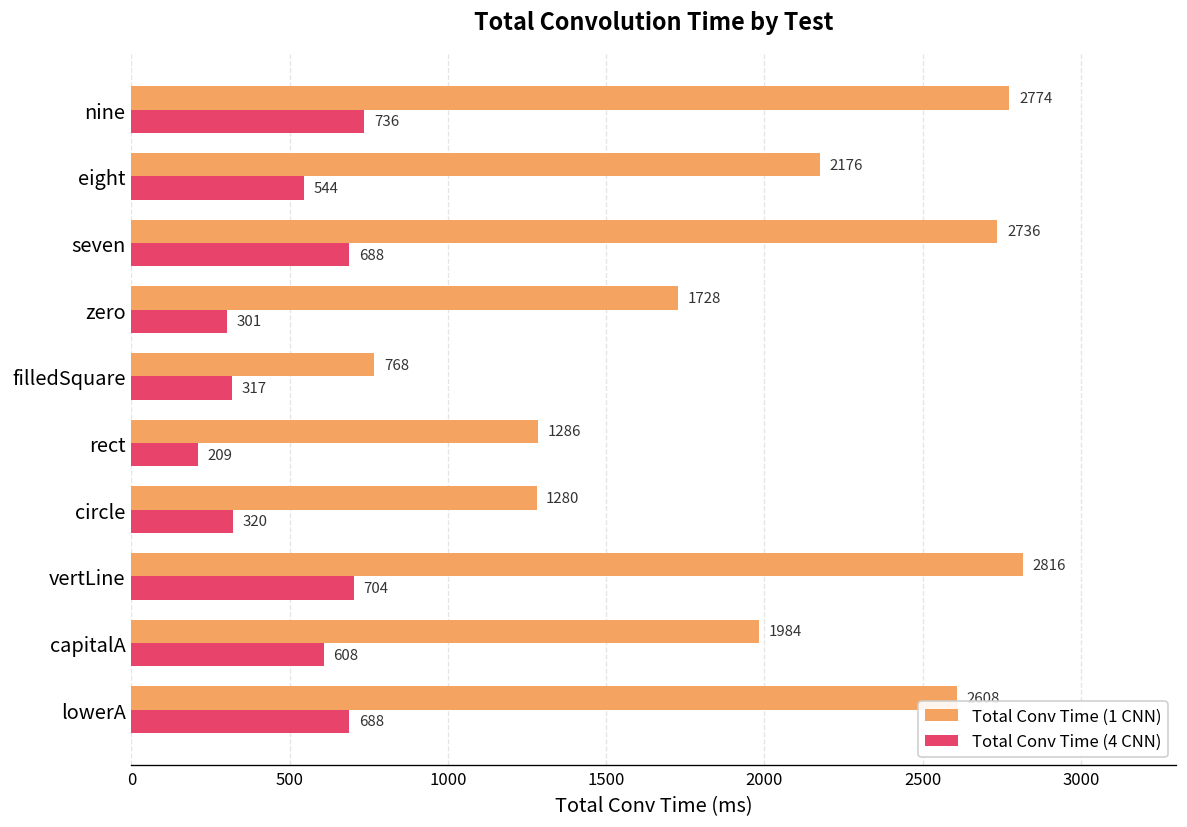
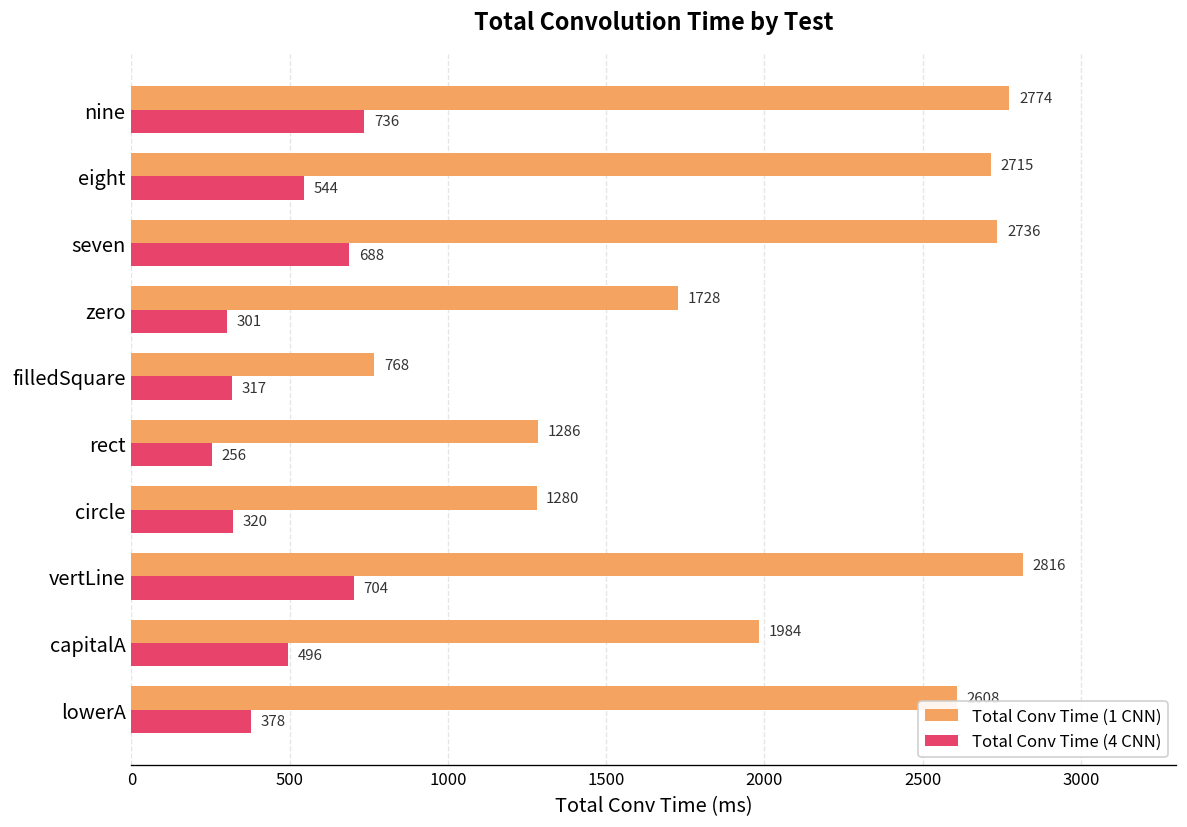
  {
    "Total Conv Time (1 CNN)": {
      "nine": 2774,
-     "eight": 2176,
+     "eight": 2715,
      "seven": 2736,
      "zero": 1728,
      "filledSquare": 768,
      "rect": 1286,
      "circle": 1280,
      "vertLine": 2816,
      "capitalA": 1984
    },
    "Total Conv Time (4 CNN)": {
      "nine": 736,
      "eight": 544,
      "seven": 688,
      "zero": 301,
      "filledSquare": 317,
-     "rect": 209,
+     "rect": 256,
      "circle": 320,
      "vertLine": 704,
-     "capitalA": 608,
-     "lowerA": 688
+     "capitalA": 496,
+     "lowerA": 378
    }
  }
